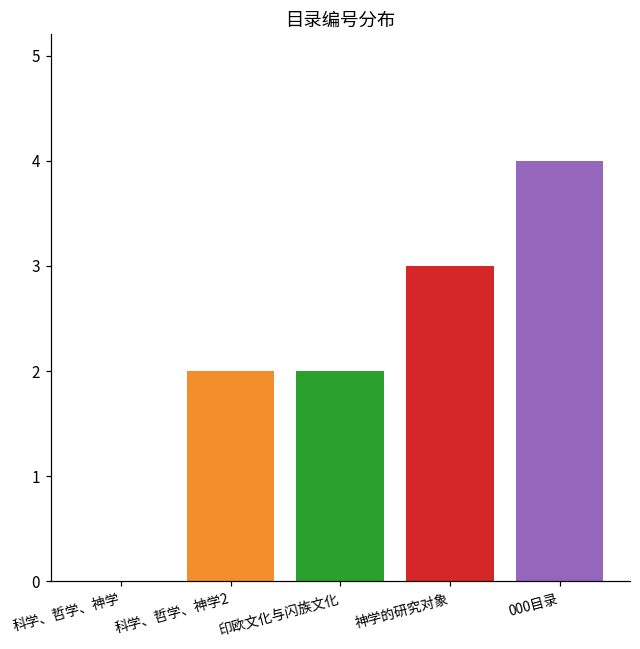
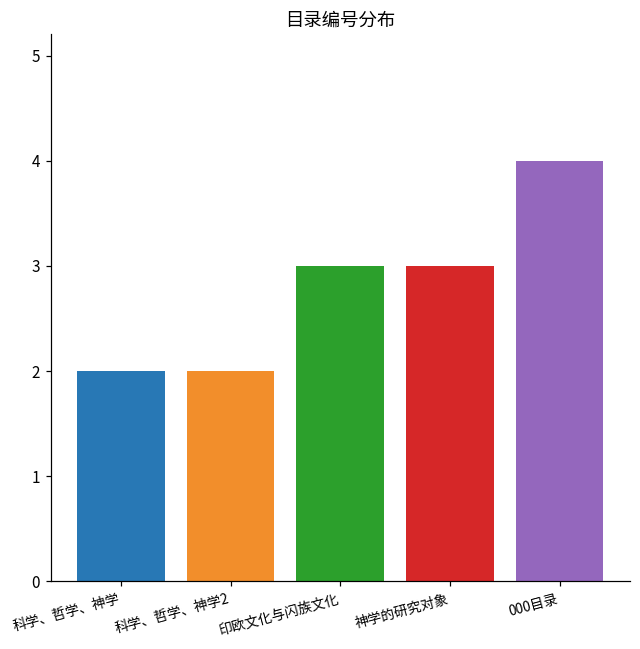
  {
-   "科学、哲学、神学": 0,
+   "科学、哲学、神学": 2,
    "科学、哲学、神学2": 2,
-   "印欧文化与闪族文化": 2,
+   "印欧文化与闪族文化": 3,
    "神学的研究对象": 3,
    "000目录": 4
  }
